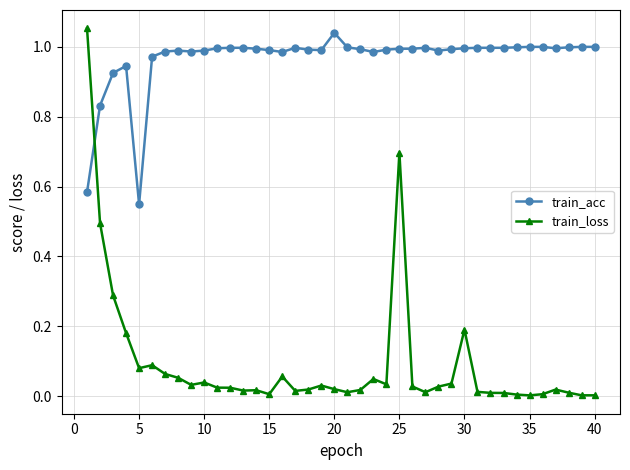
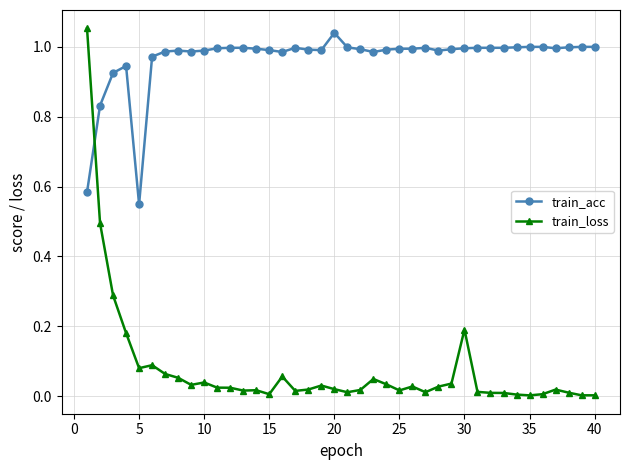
  {
    "train_acc": {
      "5": 0.55,
      "10": 0.99,
      "15": 0.99,
      "20": 1.04,
      "25": 0.99,
      "30": 1.00,
      "35": 1.00,
      "40": 1.00
    },
    "train_loss": {
      "5": 0.08,
      "10": 0.04,
      "15": 0.01,
      "20": 0.02,
-     "25": 0.70,
+     "25": 0.02,
      "30": 0.19,
      "35": 0.00,
      "40": 0.00
    }
  }
